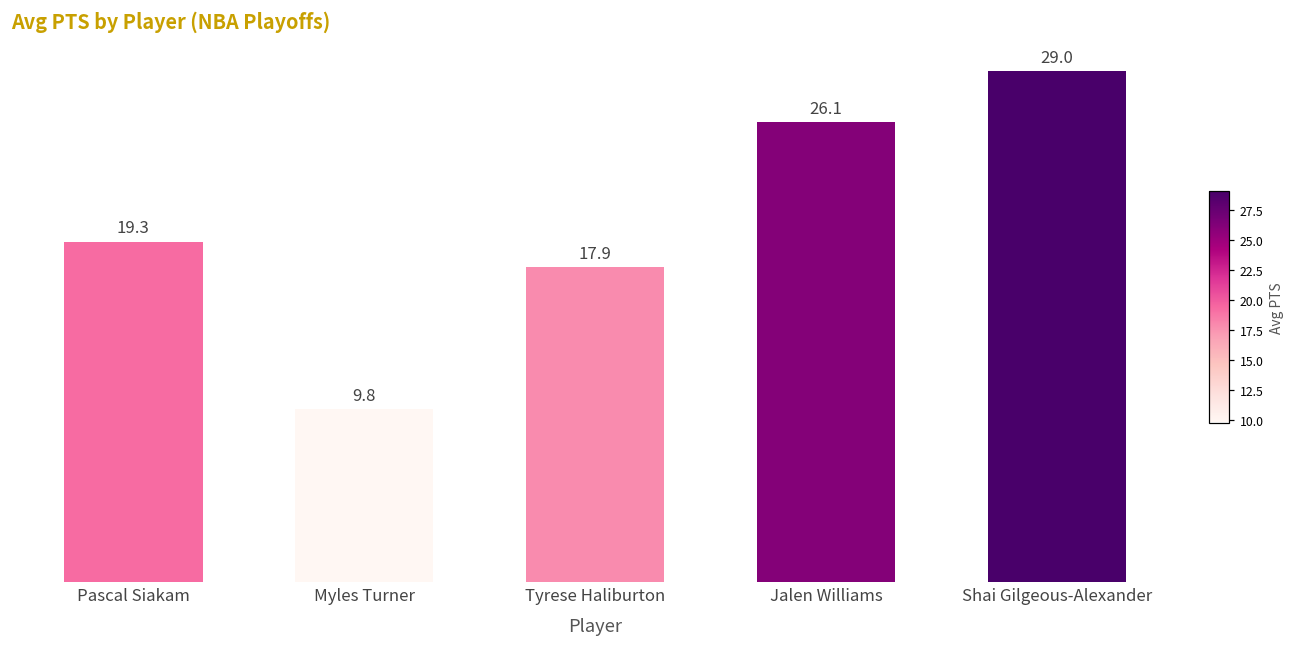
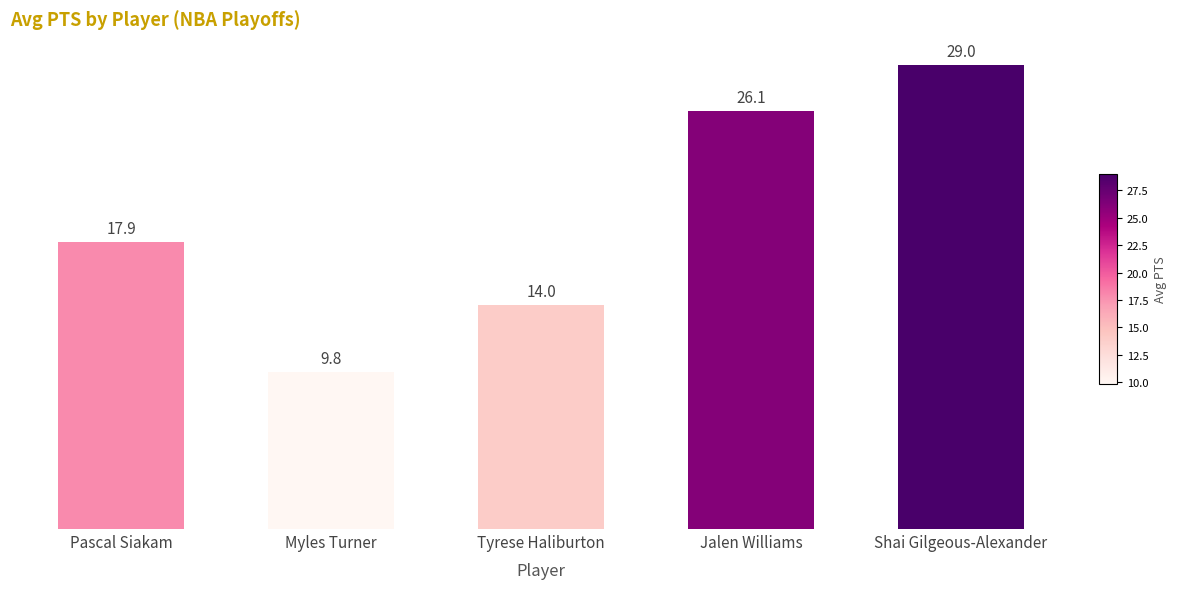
  {
-   "Pascal Siakam": 19.3,
+   "Pascal Siakam": 17.9,
    "Myles Turner": 9.8,
-   "Tyrese Haliburton": 17.9,
+   "Tyrese Haliburton": 14.0,
    "Jalen Williams": 26.1,
    "Shai Gilgeous-Alexander": 29.0
  }
